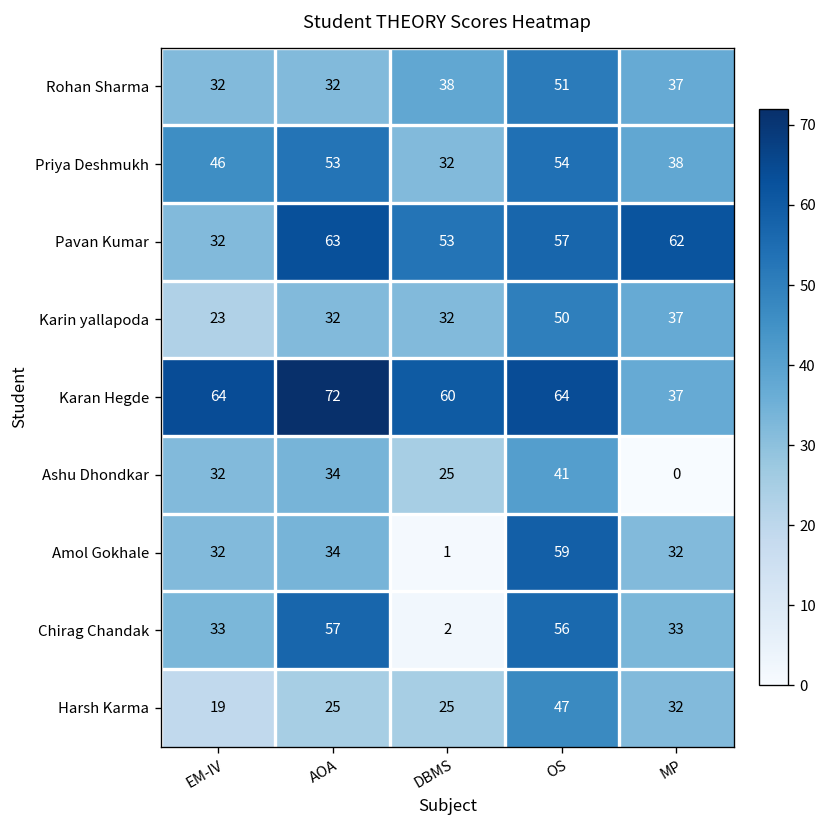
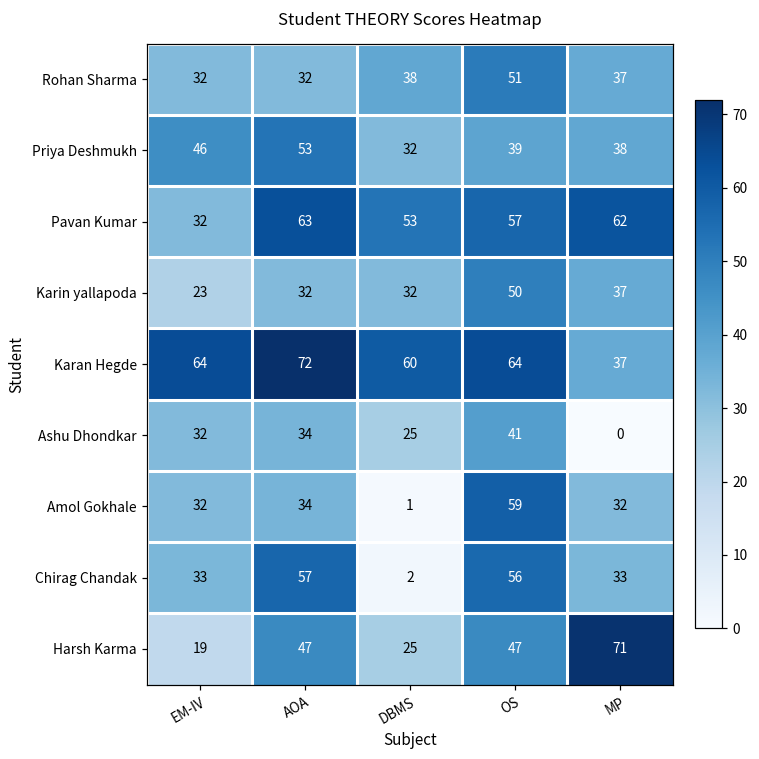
  {
    "Rohan Sharma": {
      "EM-IV": 32,
      "AOA": 32,
      "DBMS": 38,
      "OS": 51,
      "MP": 37
    },
    "Priya Deshmukh": {
      "EM-IV": 46,
      "AOA": 53,
      "DBMS": 32,
-     "OS": 54,
+     "OS": 39,
      "MP": 38
    },
    "Pavan Kumar": {
      "EM-IV": 32,
      "AOA": 63,
      "DBMS": 53,
      "OS": 57,
      "MP": 62
    },
    "Karin yallapoda": {
      "EM-IV": 23,
      "AOA": 32,
      "DBMS": 32,
      "OS": 50,
      "MP": 37
    },
    "Karan Hegde": {
      "EM-IV": 64,
      "AOA": 72,
      "DBMS": 60,
      "OS": 64,
      "MP": 37
    },
    "Ashu Dhondkar": {
      "EM-IV": 32,
      "AOA": 34,
      "DBMS": 25,
      "OS": 41,
      "MP": 0
    },
    "Amol Gokhale": {
      "EM-IV": 32,
      "AOA": 34,
      "DBMS": 1,
      "OS": 59,
      "MP": 32
    },
    "Chirag Chandak": {
      "EM-IV": 33,
      "AOA": 57,
      "DBMS": 2,
      "OS": 56,
      "MP": 33
    },
    "Harsh Karma": {
      "EM-IV": 19,
-     "AOA": 25,
+     "AOA": 47,
      "DBMS": 25,
      "OS": 47,
-     "MP": 32
+     "MP": 71
    }
  }
